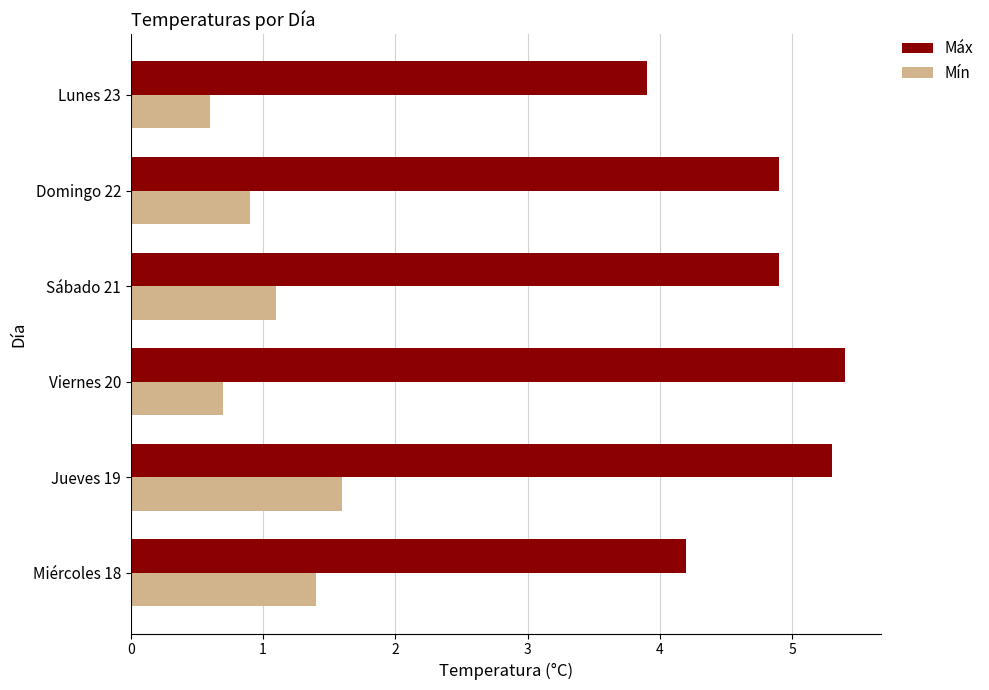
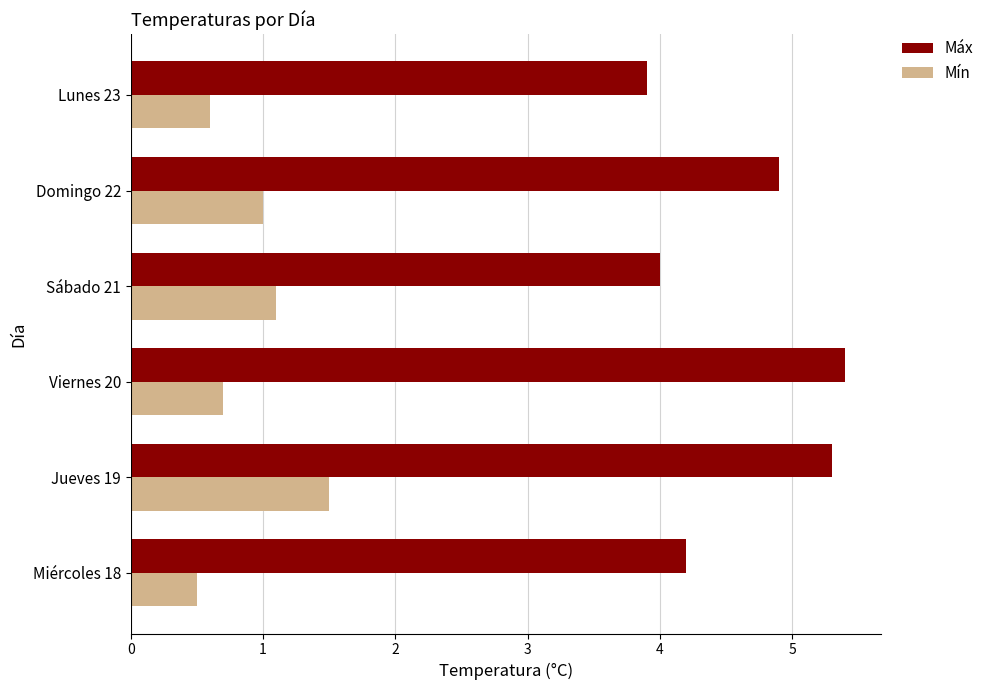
  {
    "Máx": {
      "Lunes 23": 3.9,
      "Domingo 22": 4.9,
-     "Sábado 21": 4.9,
+     "Sábado 21": 4.0,
      "Viernes 20": 5.4,
      "Jueves 19": 5.3,
      "Miércoles 18": 4.2
    },
    "Mín": {
      "Lunes 23": 0.6,
-     "Domingo 22": 0.9,
+     "Domingo 22": 1.0,
      "Sábado 21": 1.1,
      "Viernes 20": 0.7,
-     "Jueves 19": 1.6,
-     "Miércoles 18": 1.4
+     "Jueves 19": 1.5,
+     "Miércoles 18": 0.5
    }
  }
